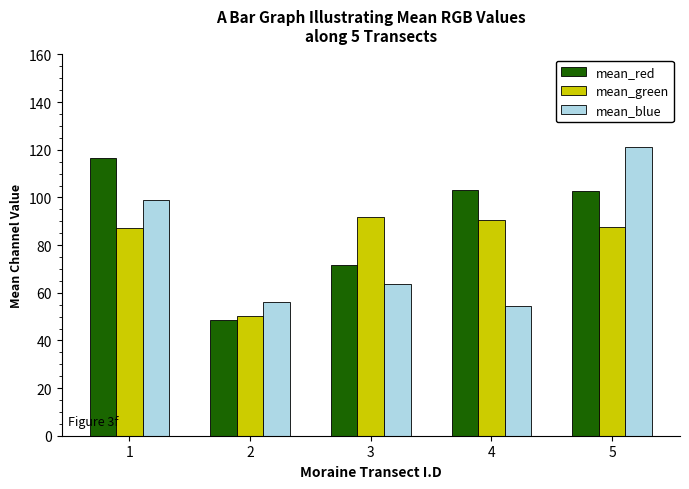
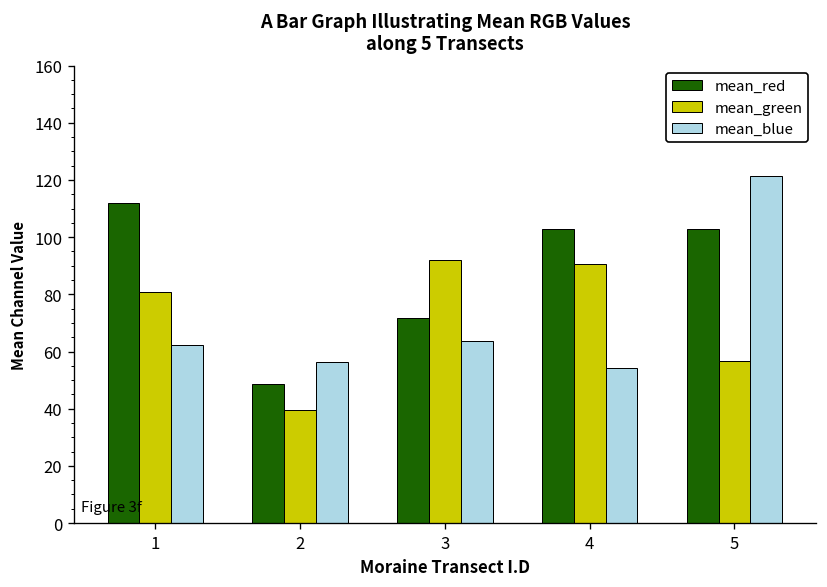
  {
    "mean_red": {
-     "1": 117,
+     "1": 112,
      "2": 49,
      "3": 72,
      "4": 103,
      "5": 103
    },
    "mean_green": {
-     "1": 87,
-     "2": 50,
+     "1": 81,
+     "2": 40,
      "3": 92,
      "4": 91,
-     "5": 88
+     "5": 57
    },
    "mean_blue": {
-     "1": 99,
+     "1": 62,
      "2": 56,
      "3": 64,
      "4": 54,
      "5": 121
    }
  }
